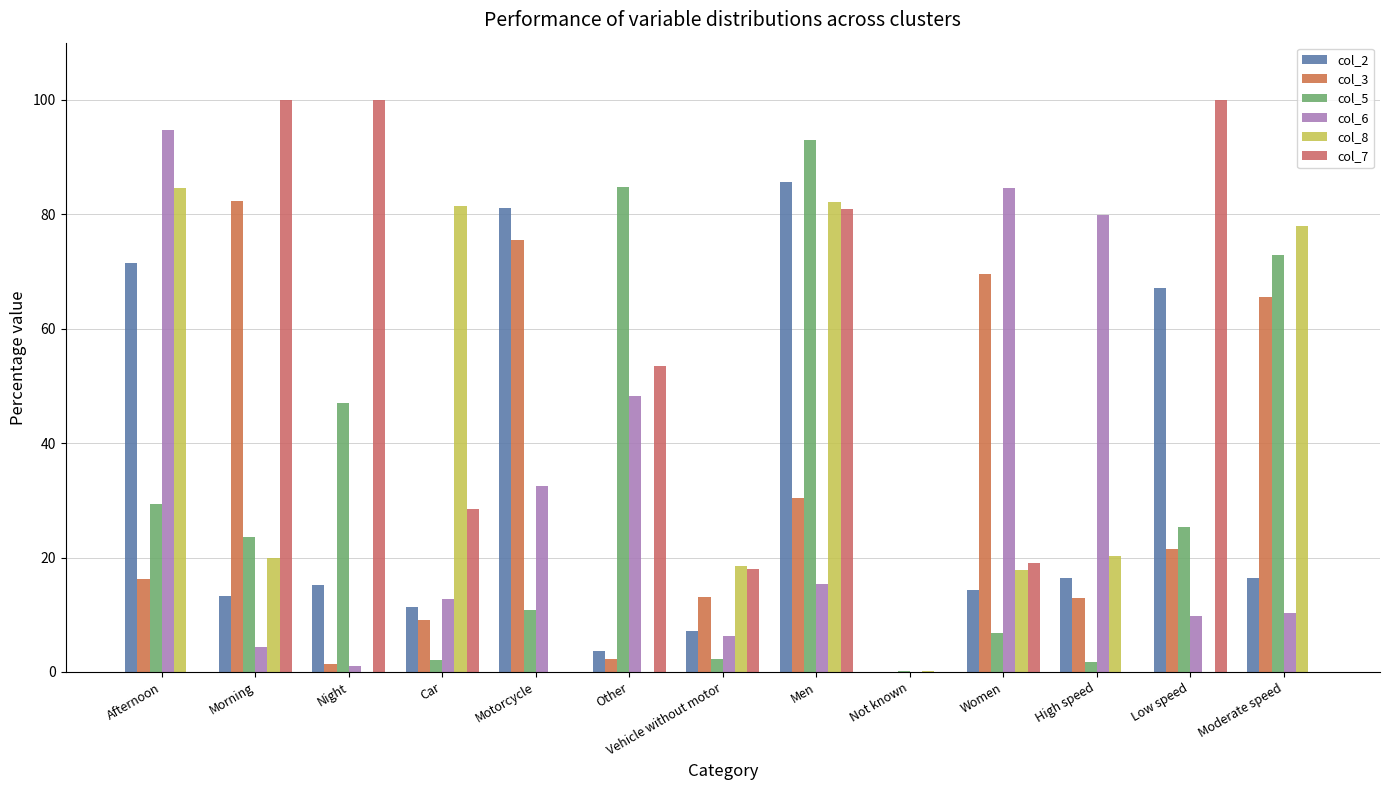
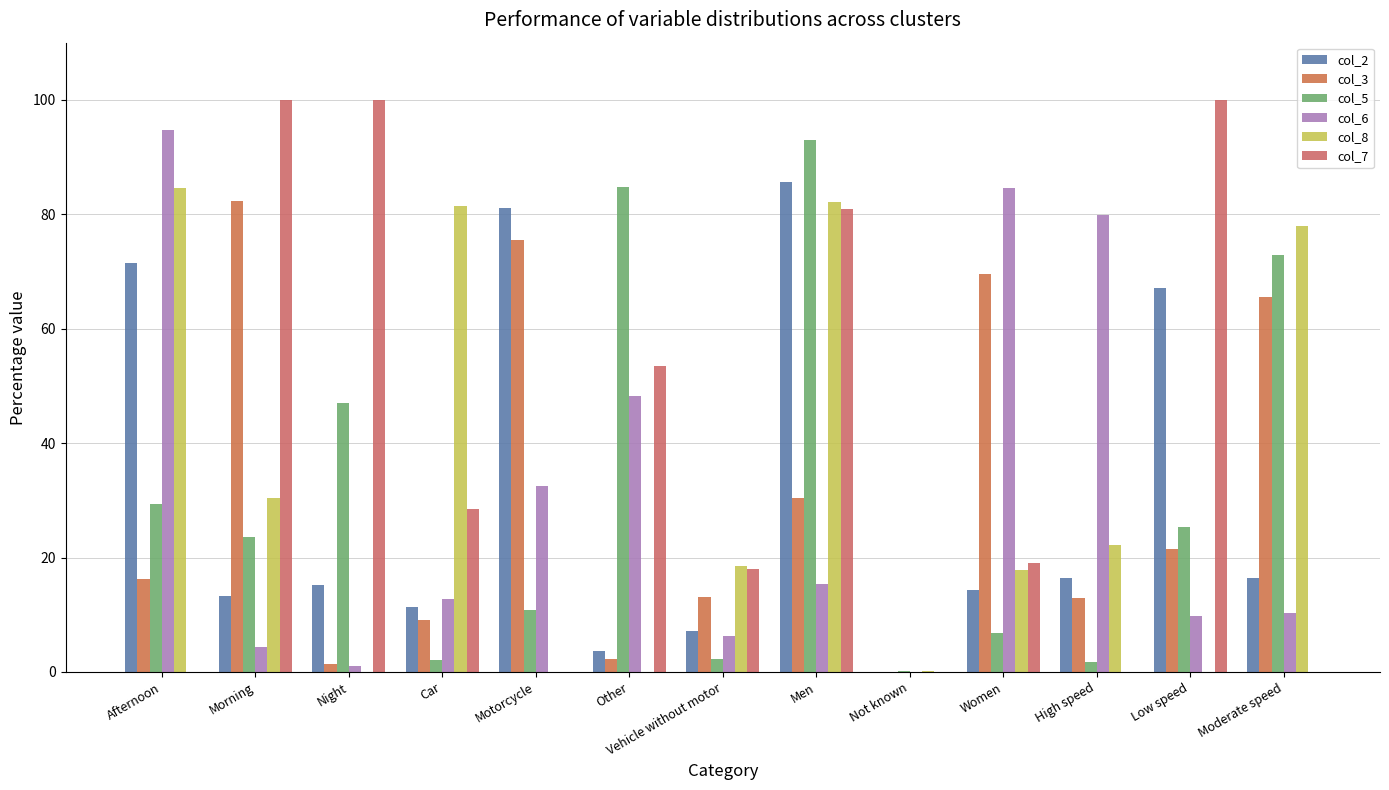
  {
    "col_2": {
      "Afternoon": 72,
      "Morning": 13,
      "Night": 15,
      "Car": 11,
      "Motorcycle": 81,
      "Other": 4,
      "Vehicle without motor": 7,
      "Men": 86,
      "Women": 14,
      "High speed": 16,
      "Low speed": 67,
      "Moderate speed": 17
    },
    "col_5": {
      "Afternoon": 29,
      "Morning": 24,
      "Night": 47,
      "Car": 2,
      "Motorcycle": 11,
      "Other": 85,
      "Vehicle without motor": 2,
      "Men": 93,
      "Women": 7,
      "High speed": 2,
      "Low speed": 25,
      "Moderate speed": 73
    },
    "col_6": {
      "Afternoon": 95,
      "Morning": 4,
      "Night": 1,
      "Car": 13,
      "Motorcycle": 33,
      "Other": 48,
      "Vehicle without motor": 6,
      "Men": 15,
      "Not known": 0,
      "Women": 85,
      "High speed": 80,
      "Low speed": 10,
      "Moderate speed": 10
    },
    "col_8": {
      "Afternoon": 85,
-     "Morning": 20,
+     "Morning": 30,
      "Night": 0,
      "Car": 82,
      "Motorcycle": 0,
      "Other": 0,
      "Vehicle without motor": 18,
      "Men": 82,
      "Women": 18,
-     "High speed": 20,
+     "High speed": 22,
      "Low speed": 0,
      "Moderate speed": 78
    }
  }
